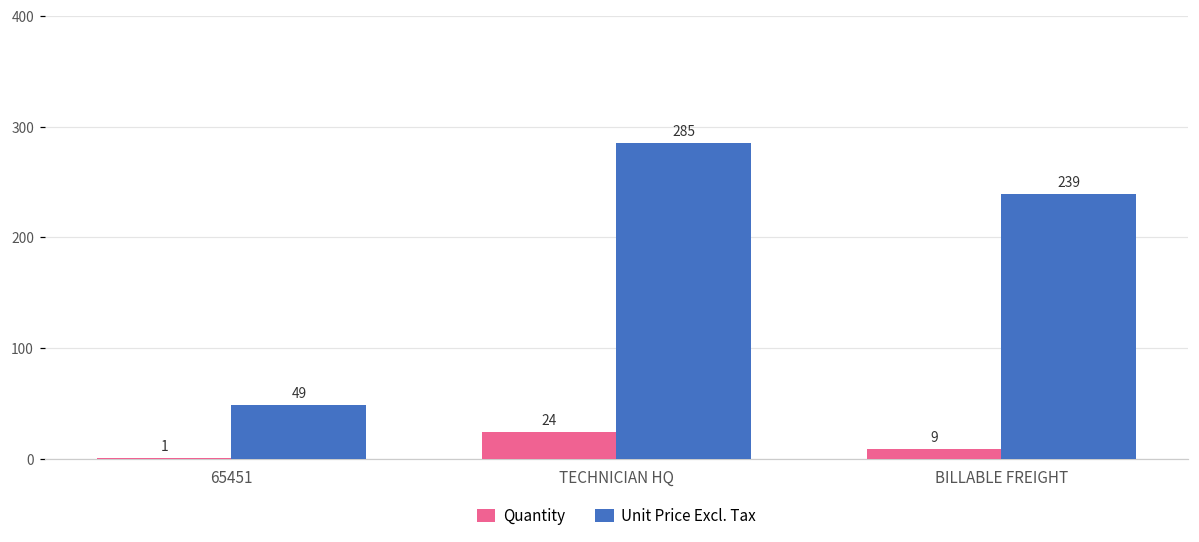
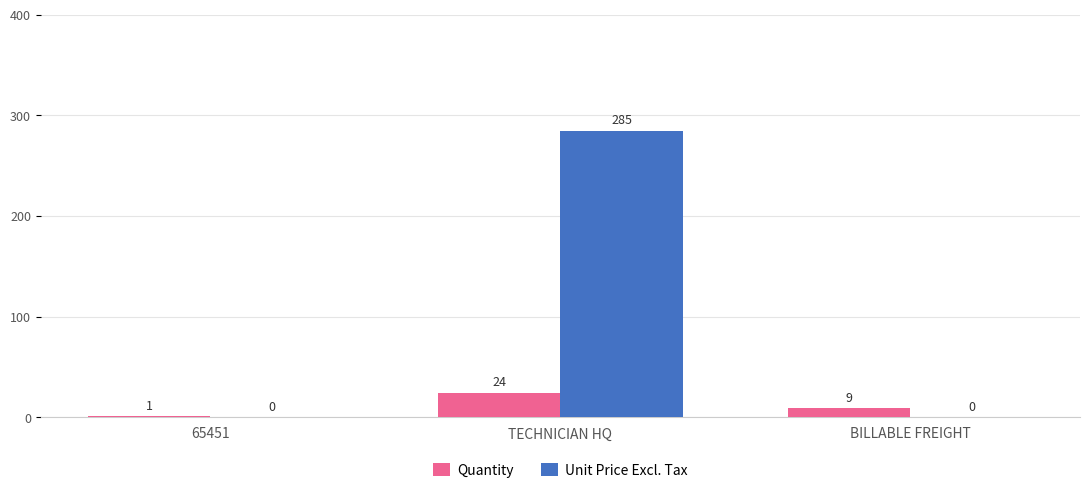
  {
    "Quantity": {
      "65451": 1,
      "TECHNICIAN HQ": 24,
      "BILLABLE FREIGHT": 9
    },
    "Unit Price Excl. Tax": {
-     "65451": 49,
+     "65451": 0,
      "TECHNICIAN HQ": 285,
-     "BILLABLE FREIGHT": 239
+     "BILLABLE FREIGHT": 0
    }
  }
